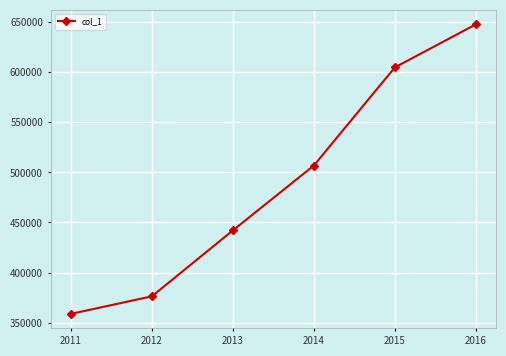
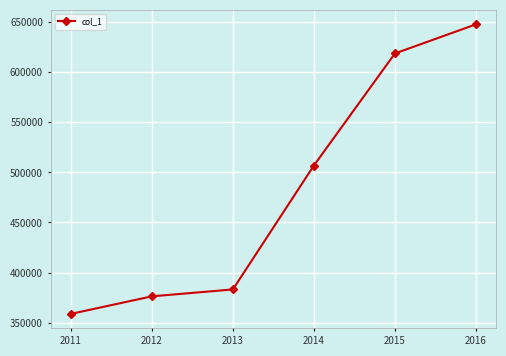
  {
    "2011": 359000,
    "2012": 376000,
-   "2013": 442000,
+   "2013": 383000,
    "2014": 507000,
-   "2015": 605000,
+   "2015": 619000,
    "2016": 648000
  }
